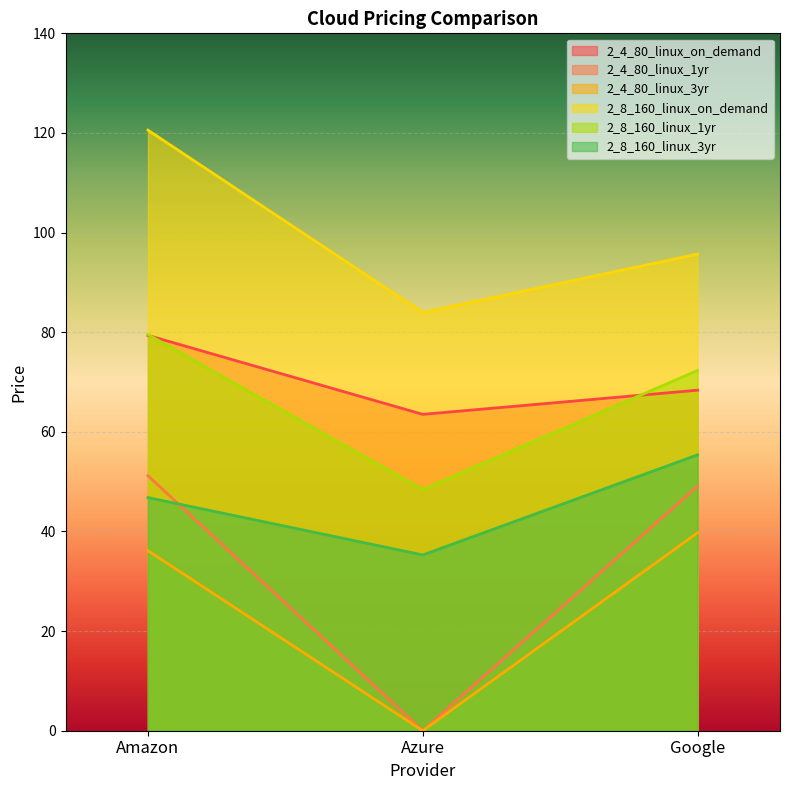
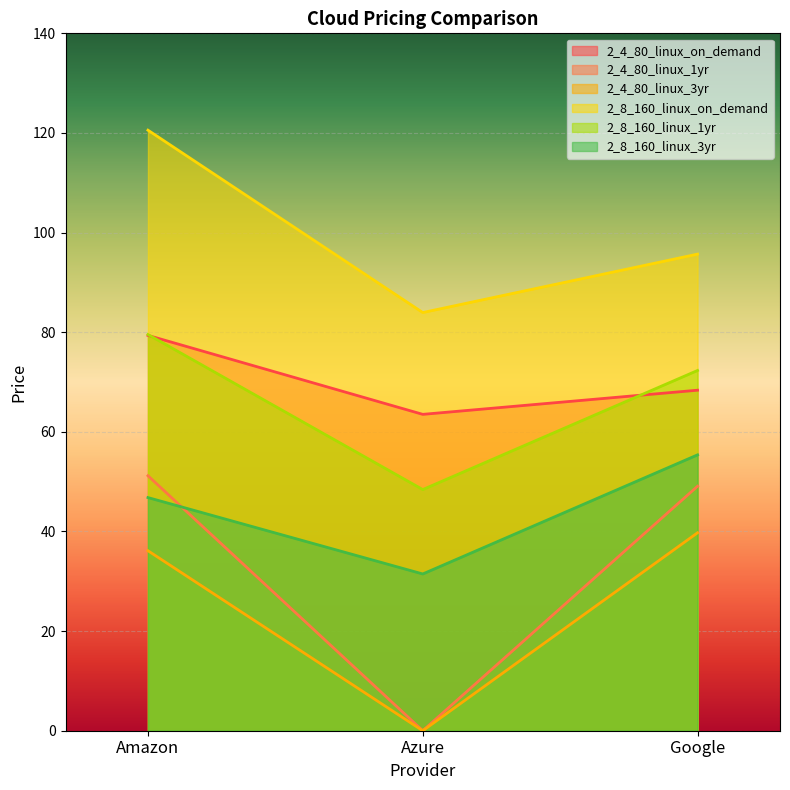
  {
    "2_8_160_linux_1yr": {
      "Azure": 48,
      "Google": 72
    },
    "2_8_160_linux_3yr": {
      "Amazon": 47,
-     "Azure": 35,
+     "Azure": 31,
      "Google": 55
    }
  }
